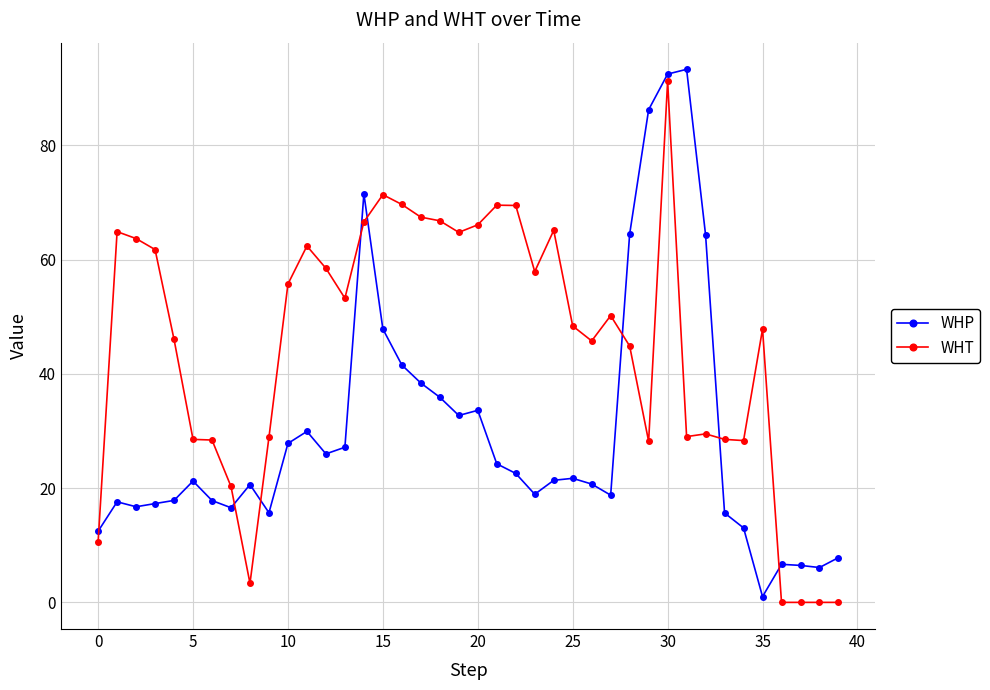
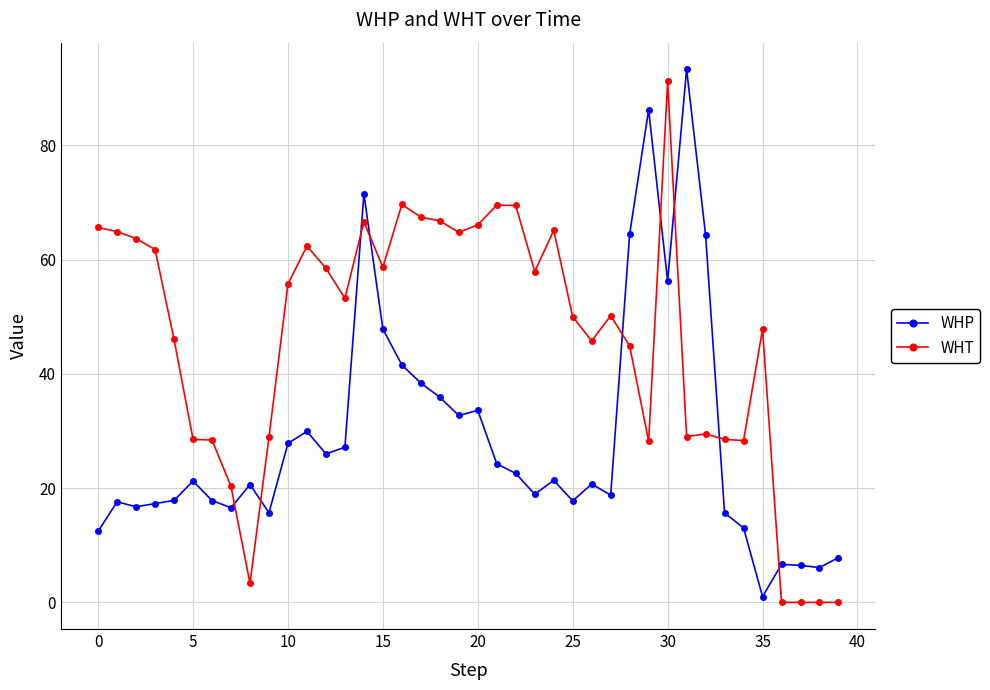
  {
    "WHP": {
      "0": 12,
      "5": 21,
      "10": 28,
      "15": 48,
      "20": 34,
-     "25": 22,
-     "30": 92,
+     "25": 18,
+     "30": 56,
      "35": 1
    },
    "WHT": {
-     "0": 11,
+     "0": 66,
      "5": 29,
      "10": 56,
-     "15": 71,
+     "15": 59,
      "20": 66,
-     "25": 48,
+     "25": 50,
      "30": 91,
      "35": 48
    }
  }
